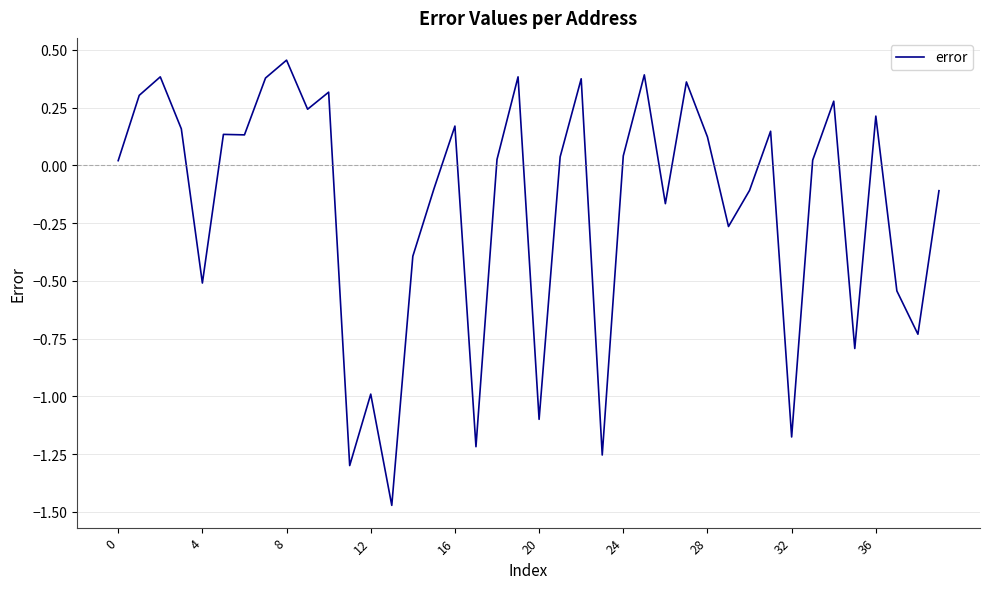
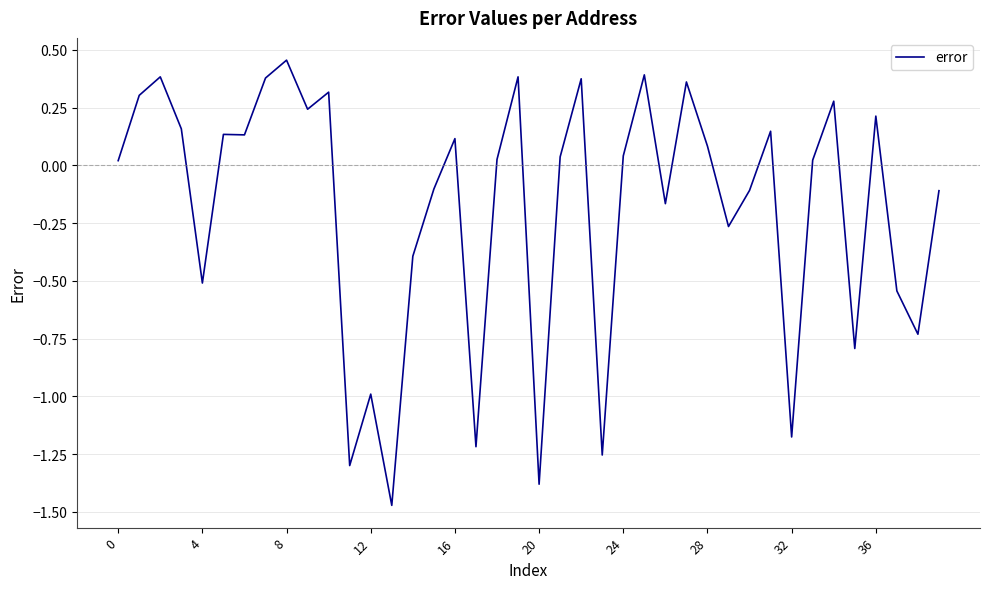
  {
    "0": 0.02,
    "4": -0.51,
    "8": 0.45,
    "12": -0.99,
-   "16": 0.17,
-   "20": -1.10,
+   "16": 0.12,
+   "20": -1.38,
    "24": 0.04,
-   "28": 0.12,
+   "28": 0.08,
    "32": -1.18,
    "36": 0.21
  }
